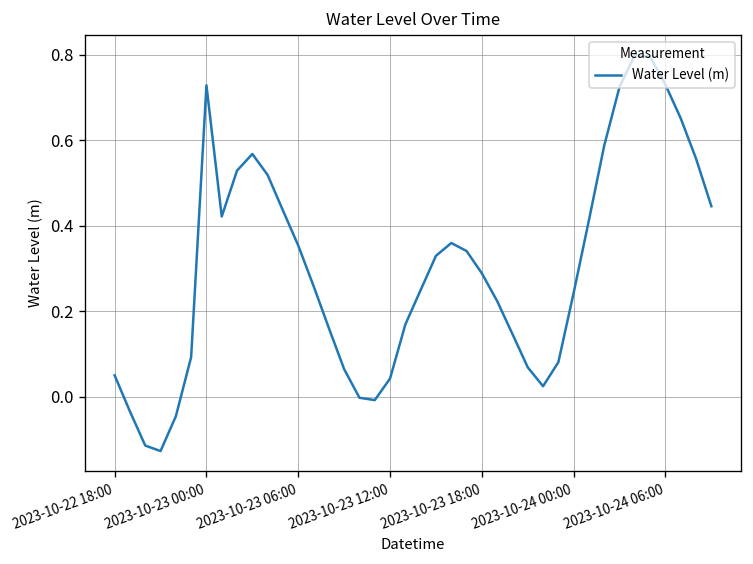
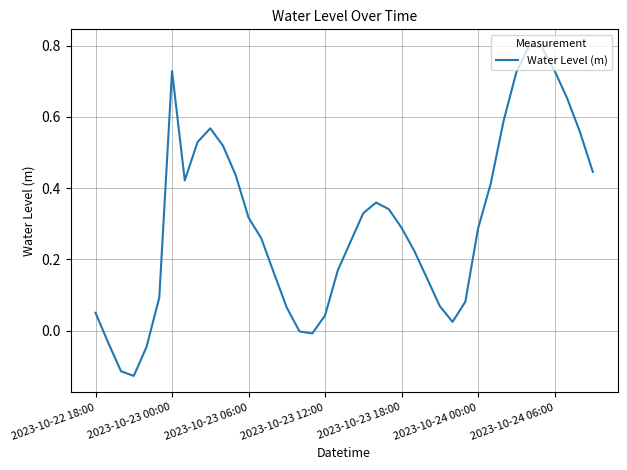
  {
    "2023-10-22 18:00": 0.05,
    "2023-10-23 00:00": 0.73,
-   "2023-10-23 06:00": 0.35,
+   "2023-10-23 06:00": 0.32,
    "2023-10-23 12:00": 0.04,
    "2023-10-23 18:00": 0.29,
-   "2023-10-24 00:00": 0.24,
+   "2023-10-24 00:00": 0.29,
    "2023-10-24 06:00": 0.73
  }
